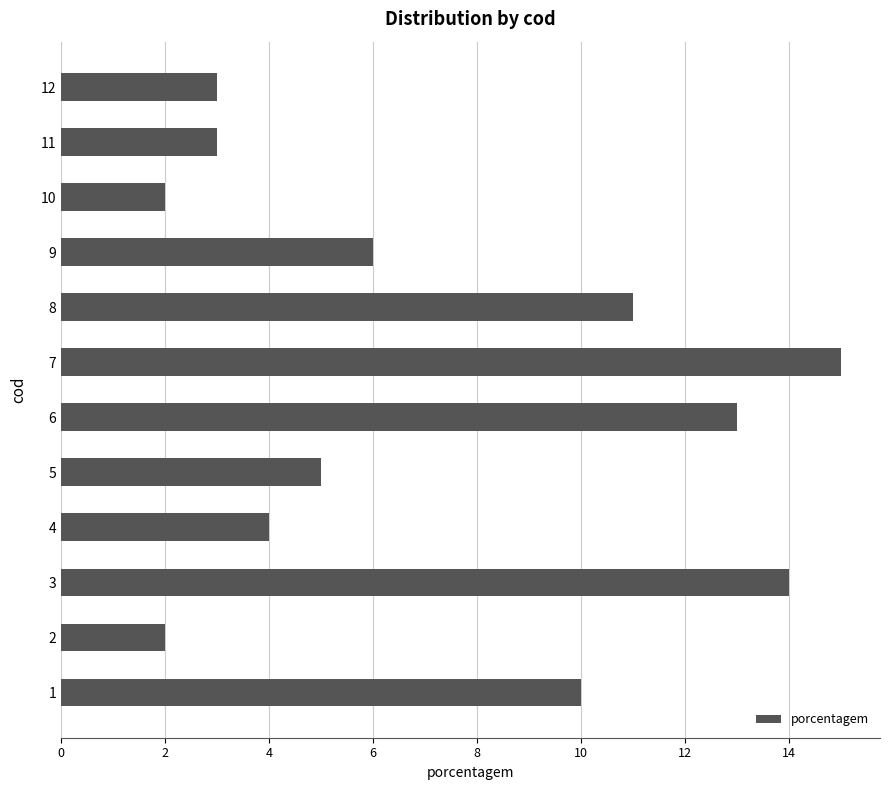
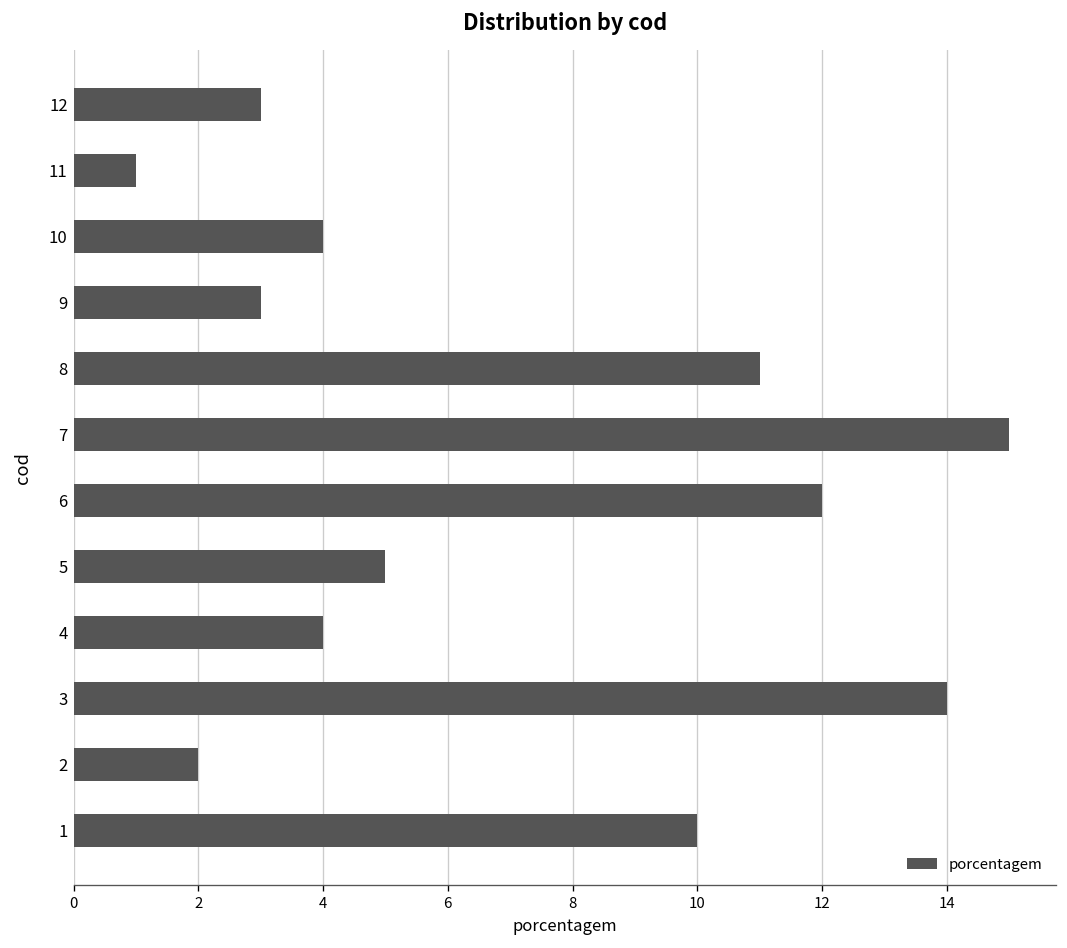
  {
    "12": 3,
-   "11": 3,
-   "10": 2,
-   "9": 6,
+   "11": 1,
+   "10": 4,
+   "9": 3,
    "8": 11,
    "7": 15,
-   "6": 13,
+   "6": 12,
    "5": 5,
    "4": 4,
    "3": 14,
    "2": 2,
    "1": 10
  }
